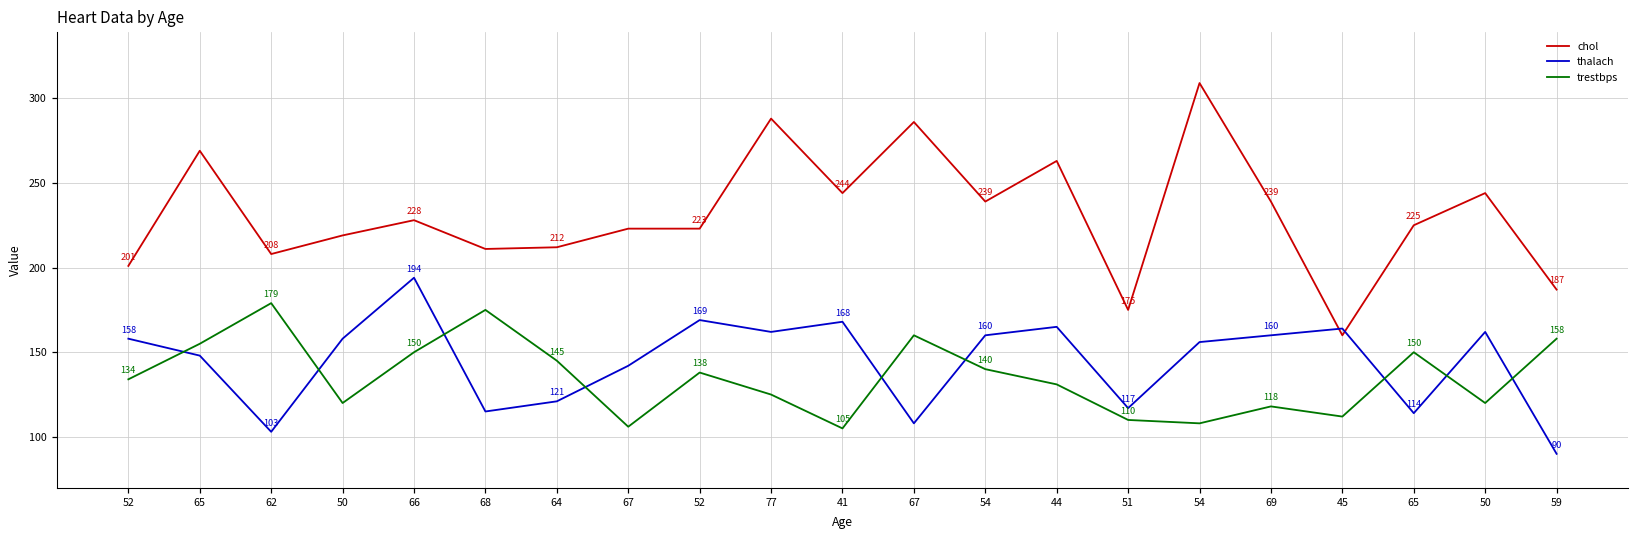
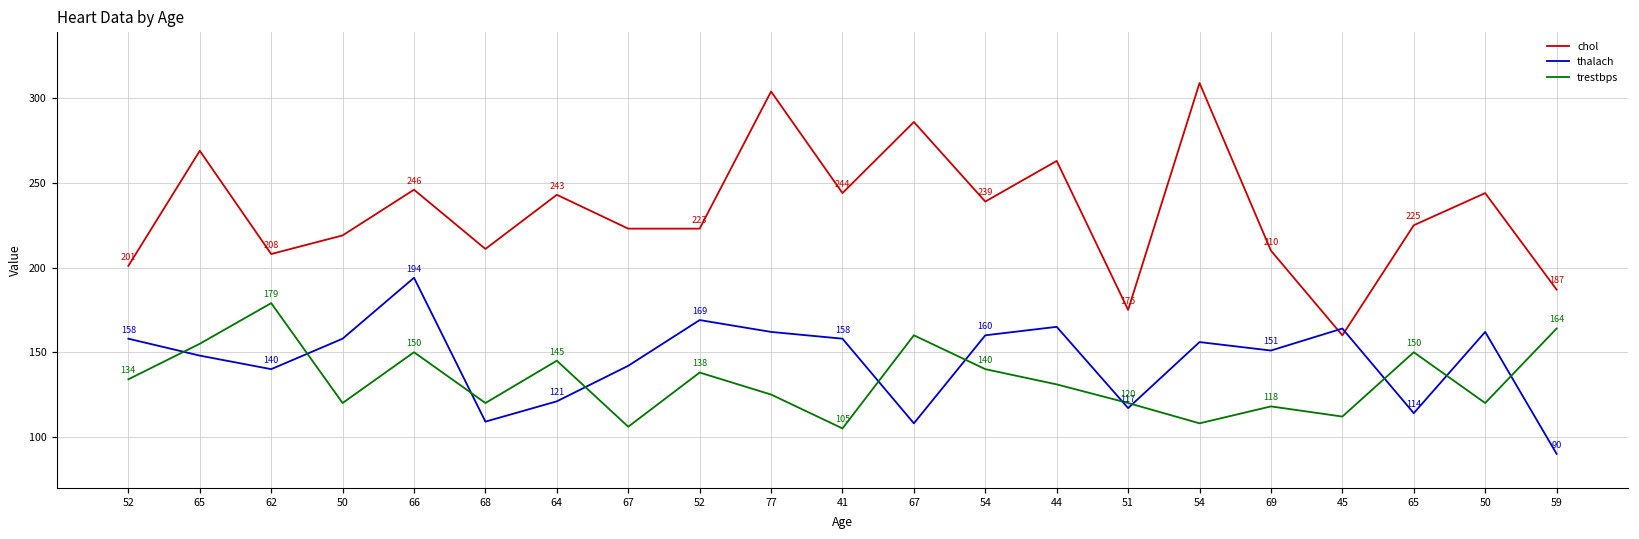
  {
    "chol": {
      "62": 208,
-     "66": 228,
-     "64": 212,
-     "77": 288,
+     "66": 246,
+     "64": 243,
+     "77": 304,
      "41": 244,
      "51": 175,
-     "69": 239,
+     "69": 210,
      "59": 187
    },
    "thalach": {
-     "62": 103,
+     "62": 140,
      "66": 194,
-     "68": 115,
+     "68": 109,
      "64": 121,
-     "41": 168,
+     "41": 158,
      "51": 117,
-     "69": 160,
+     "69": 151,
      "59": 90
    },
    "trestbps": {
      "62": 179,
      "66": 150,
-     "68": 175,
+     "68": 120,
      "64": 145,
      "41": 105,
-     "51": 110,
+     "51": 120,
      "69": 118,
-     "59": 158
+     "59": 164
    }
  }
